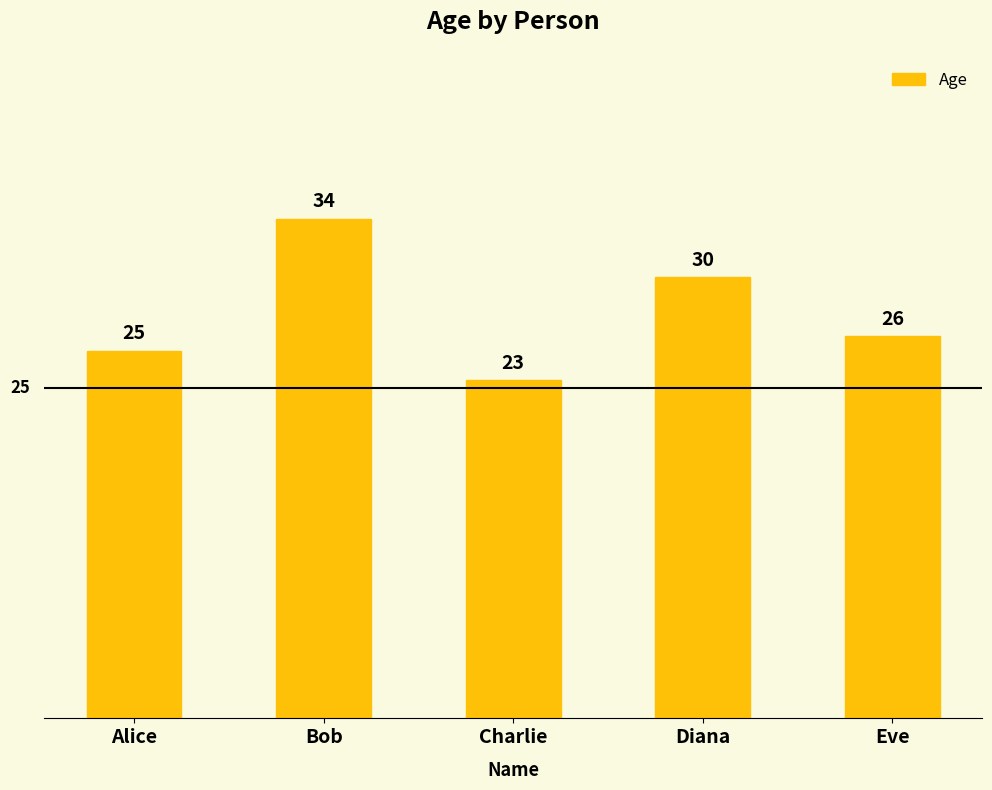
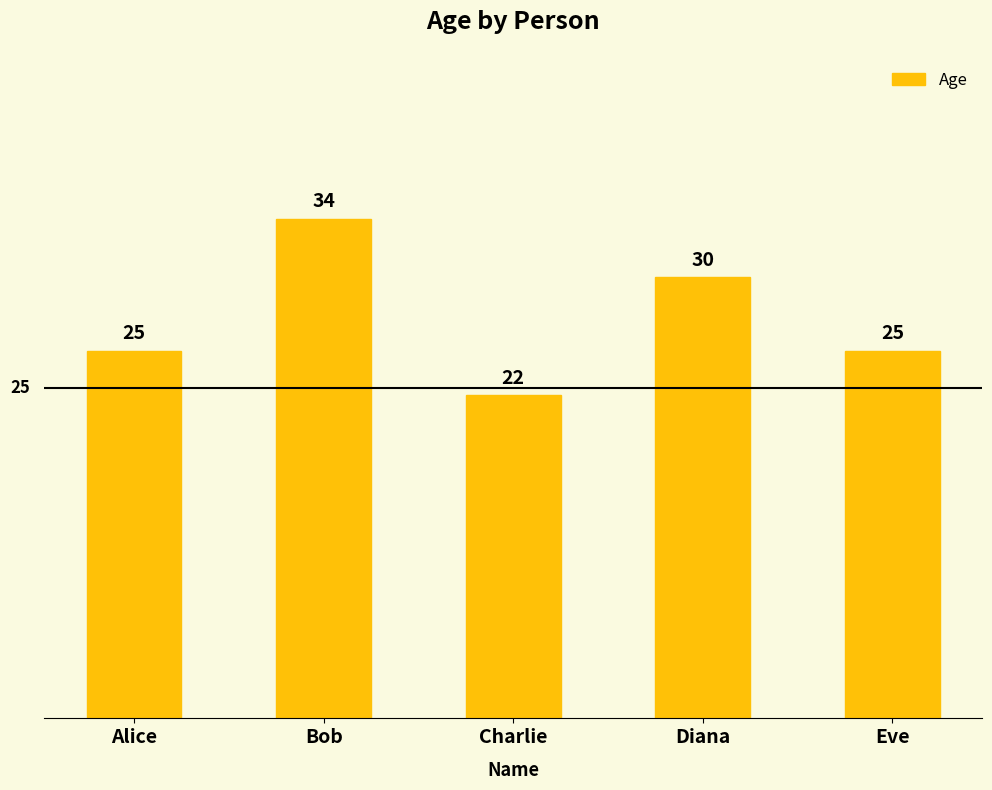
  {
    "Alice": 25,
    "Bob": 34,
-   "Charlie": 23,
+   "Charlie": 22,
    "Diana": 30,
-   "Eve": 26
+   "Eve": 25
  }
